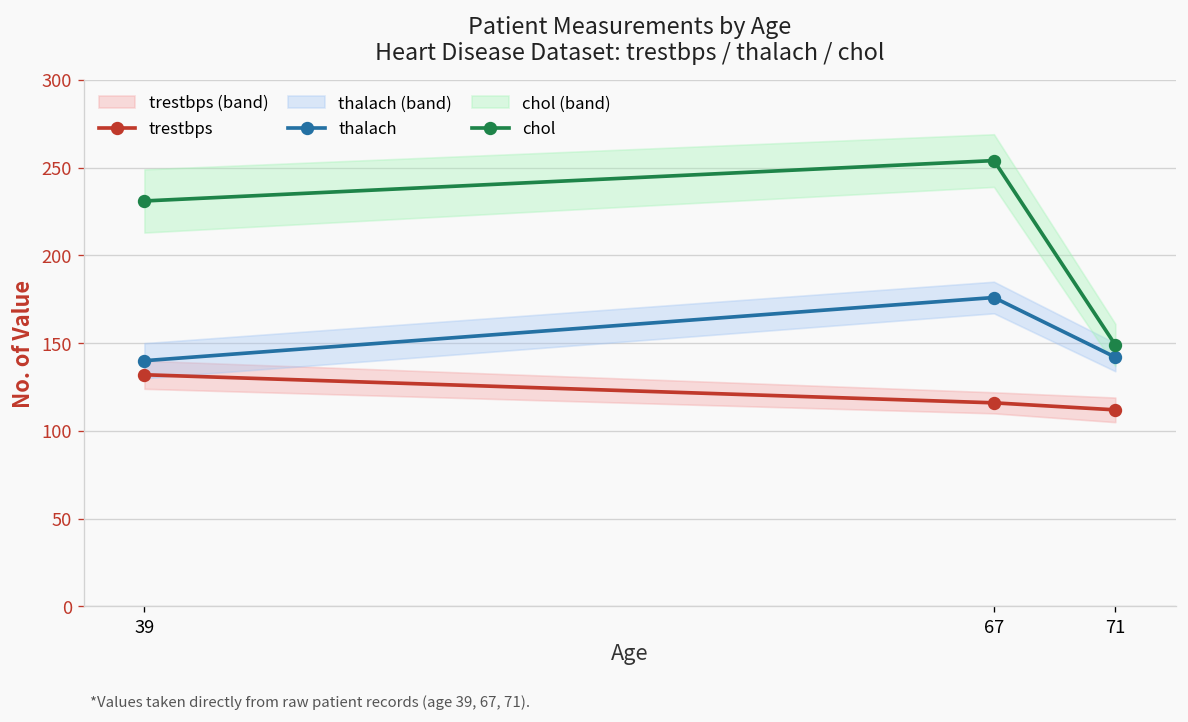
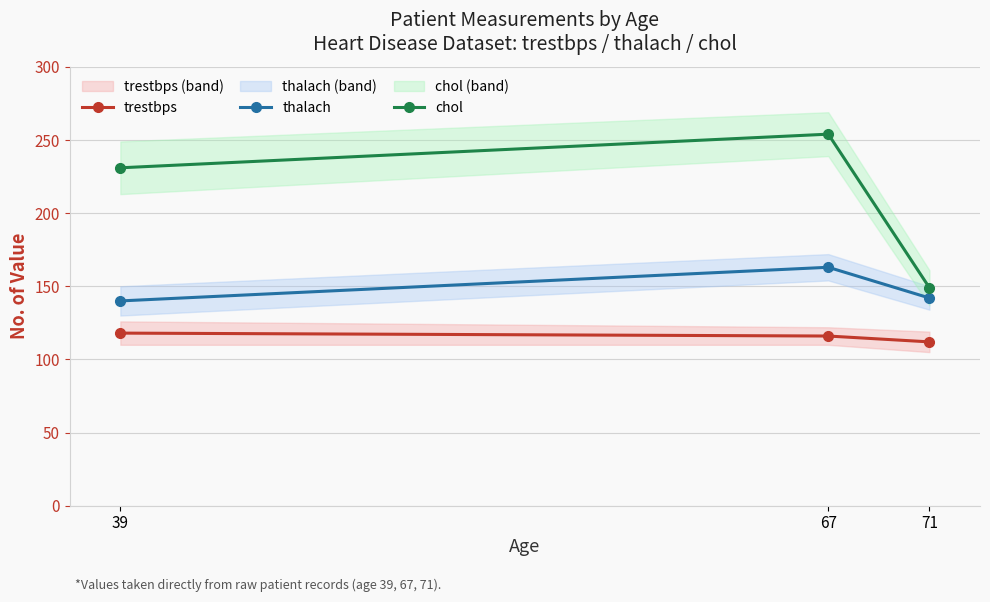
  {
    "trestbps": {
-     "39": 132,
+     "39": 118,
      "67": 116,
      "71": 112
    },
    "thalach": {
-     "67": 176,
+     "67": 163,
      "71": 142
    },
    "chol": {
      "39": 231,
      "67": 254
    }
  }
